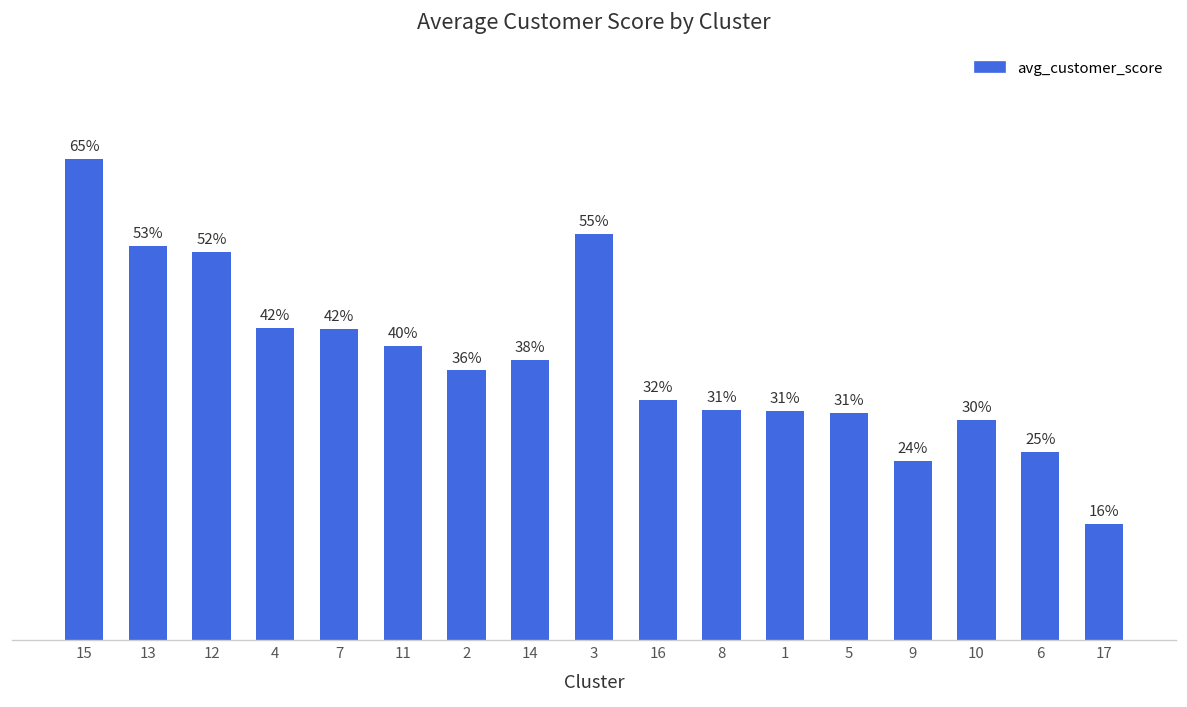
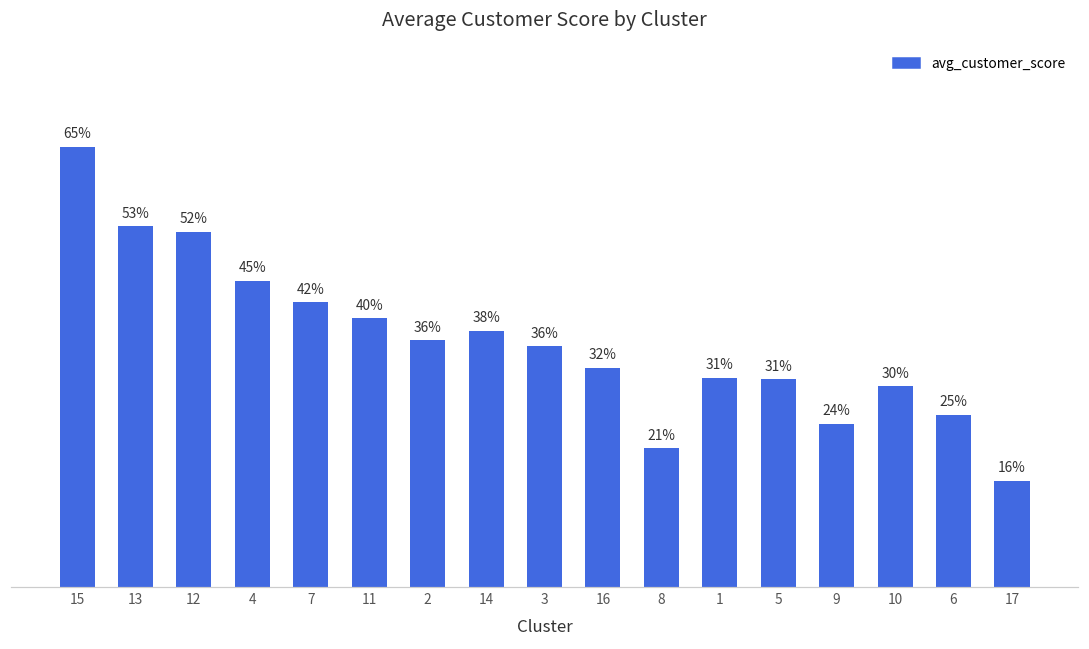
  {
    "15": "65%",
    "13": "53%",
    "12": "52%",
-   "4": "42%",
+   "4": "45%",
    "7": "42%",
    "11": "40%",
    "2": "36%",
    "14": "38%",
-   "3": "55%",
+   "3": "36%",
    "16": "32%",
-   "8": "31%",
+   "8": "21%",
    "1": "31%",
    "5": "31%",
    "9": "24%",
    "10": "30%",
    "6": "25%",
    "17": "16%"
  }
